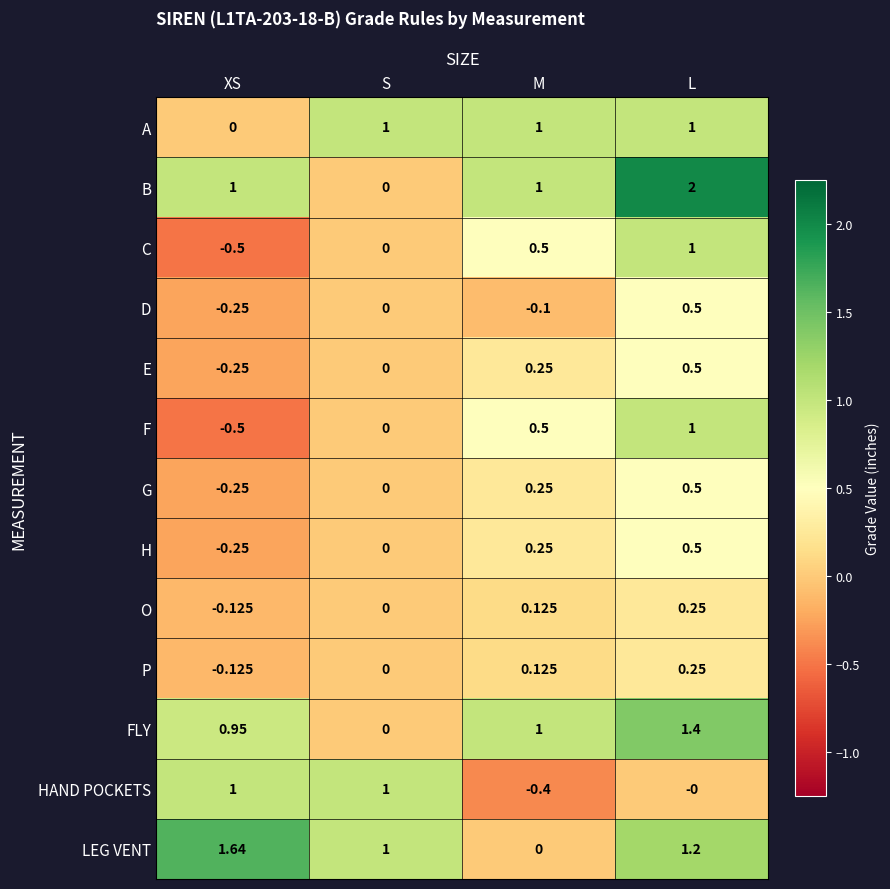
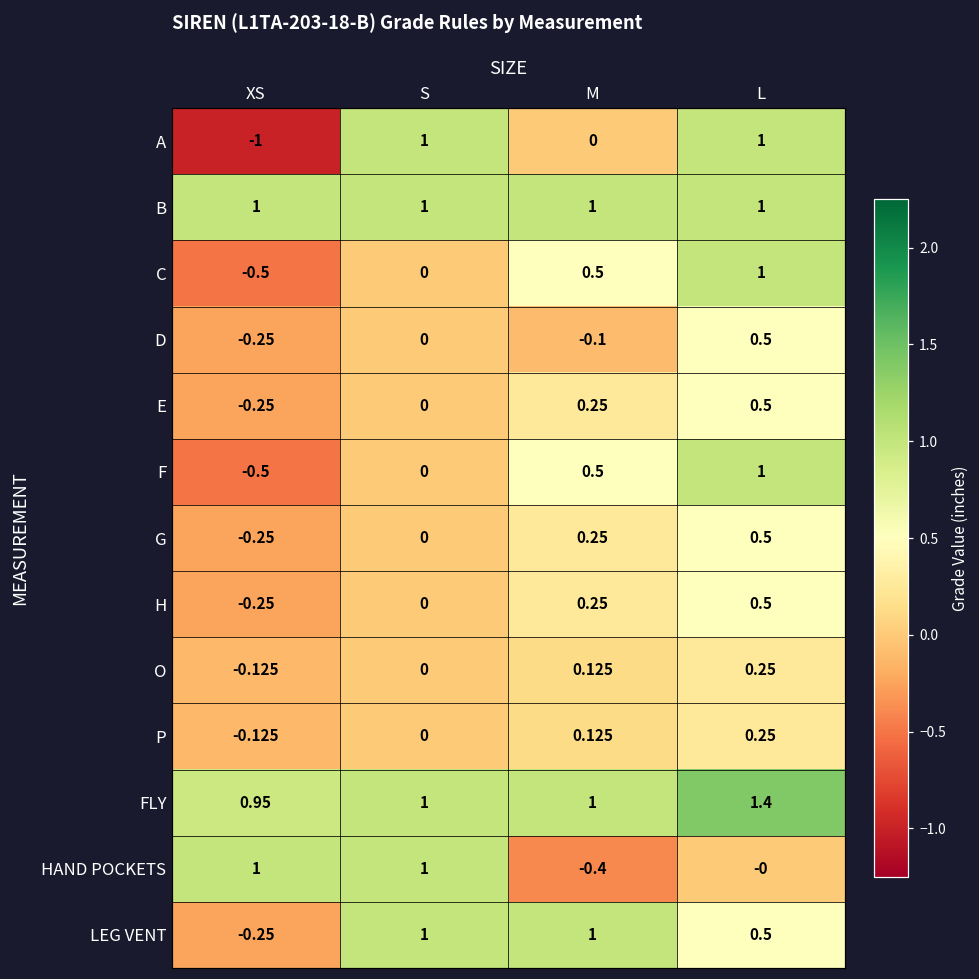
  {
    "A": {
-     "XS": 0,
+     "XS": -1,
      "S": 1,
-     "M": 1,
+     "M": 0,
      "L": 1
    },
    "B": {
      "XS": 1,
-     "S": 0,
+     "S": 1,
      "M": 1,
-     "L": 2
+     "L": 1
    },
    "C": {
      "XS": -0.5,
      "S": 0,
      "M": 0.5,
      "L": 1
    },
    "D": {
      "XS": -0.25,
      "S": 0,
      "M": -0.1,
      "L": 0.5
    },
    "E": {
      "XS": -0.25,
      "S": 0,
      "M": 0.25,
      "L": 0.5
    },
    "F": {
      "XS": -0.5,
      "S": 0,
      "M": 0.5,
      "L": 1
    },
    "G": {
      "XS": -0.25,
      "S": 0,
      "M": 0.25,
      "L": 0.5
    },
    "H": {
      "XS": -0.25,
      "S": 0,
      "M": 0.25,
      "L": 0.5
    },
    "O": {
      "XS": -0.125,
      "S": 0,
      "M": 0.125,
      "L": 0.25
    },
    "P": {
      "XS": -0.125,
      "S": 0,
      "M": 0.125,
      "L": 0.25
    },
    "FLY": {
      "XS": 0.95,
-     "S": 0,
+     "S": 1,
      "M": 1,
      "L": 1.4
    },
    "HAND POCKETS": {
      "XS": 1,
      "S": 1,
      "M": -0.4,
      "L": -0
    },
    "LEG VENT": {
-     "XS": 1.64,
+     "XS": -0.25,
      "S": 1,
-     "M": 0,
-     "L": 1.2
+     "M": 1,
+     "L": 0.5
    }
  }
